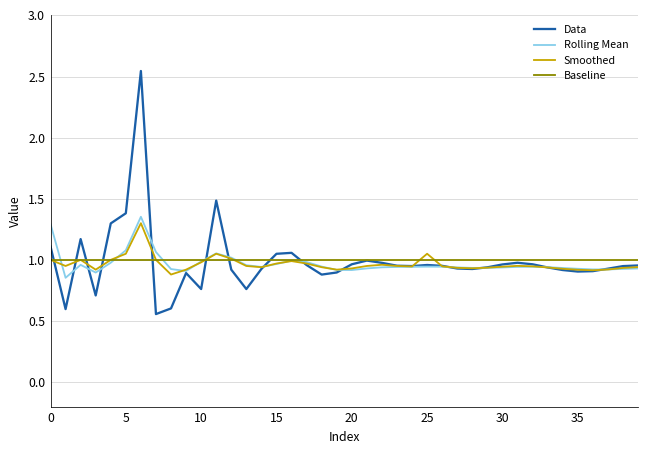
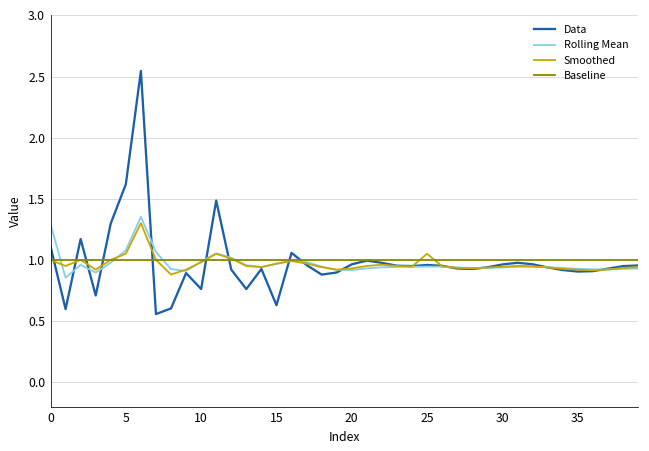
  {
    "Data": {
      "0": 1.11,
-     "5": 1.38,
+     "5": 1.62,
      "10": 0.76,
-     "15": 1.05,
+     "15": 0.63,
      "20": 0.96
    },
    "Rolling Mean": {
      "0": 1.29,
      "5": 1.08
    },
    "Smoothed": {
      "5": 1.05,
      "25": 1.05
    },
    "Baseline": {
      "5": 1.00,
      "15": 1.00,
      "20": 1.00,
      "25": 1.00,
      "30": 1.00,
      "35": 1.00
    }
  }
